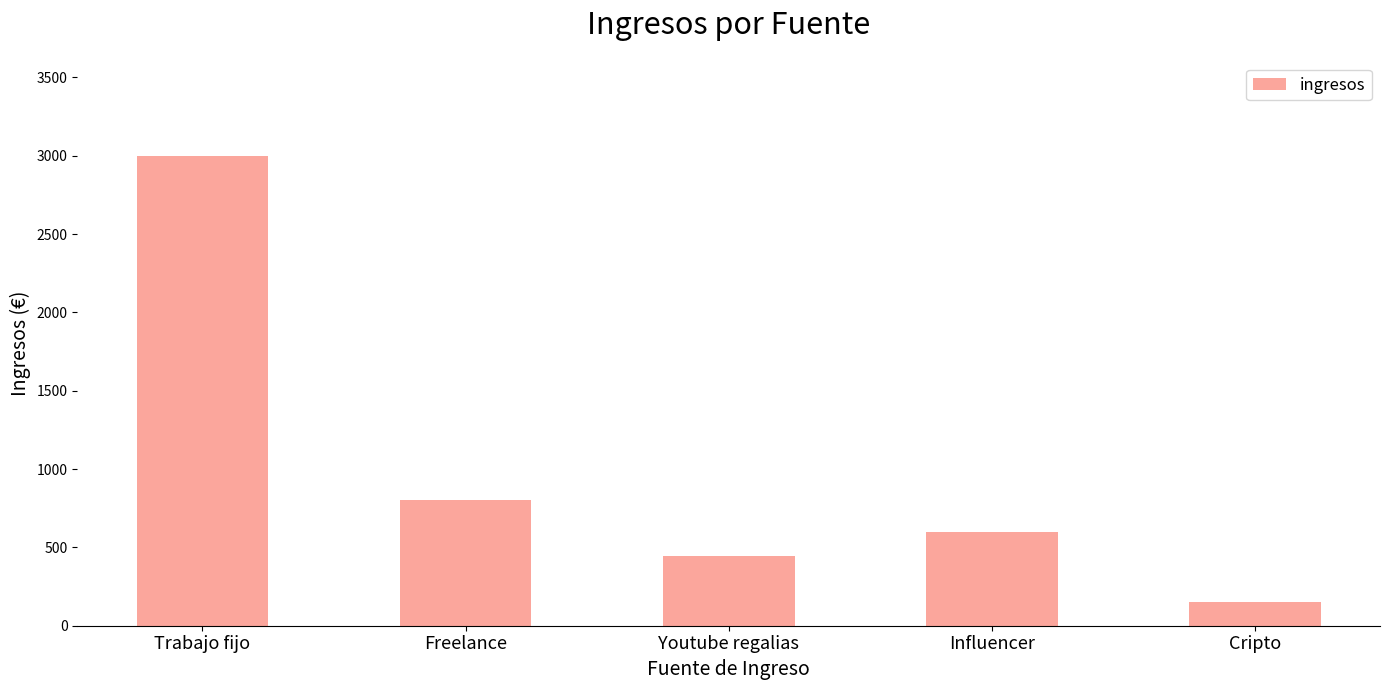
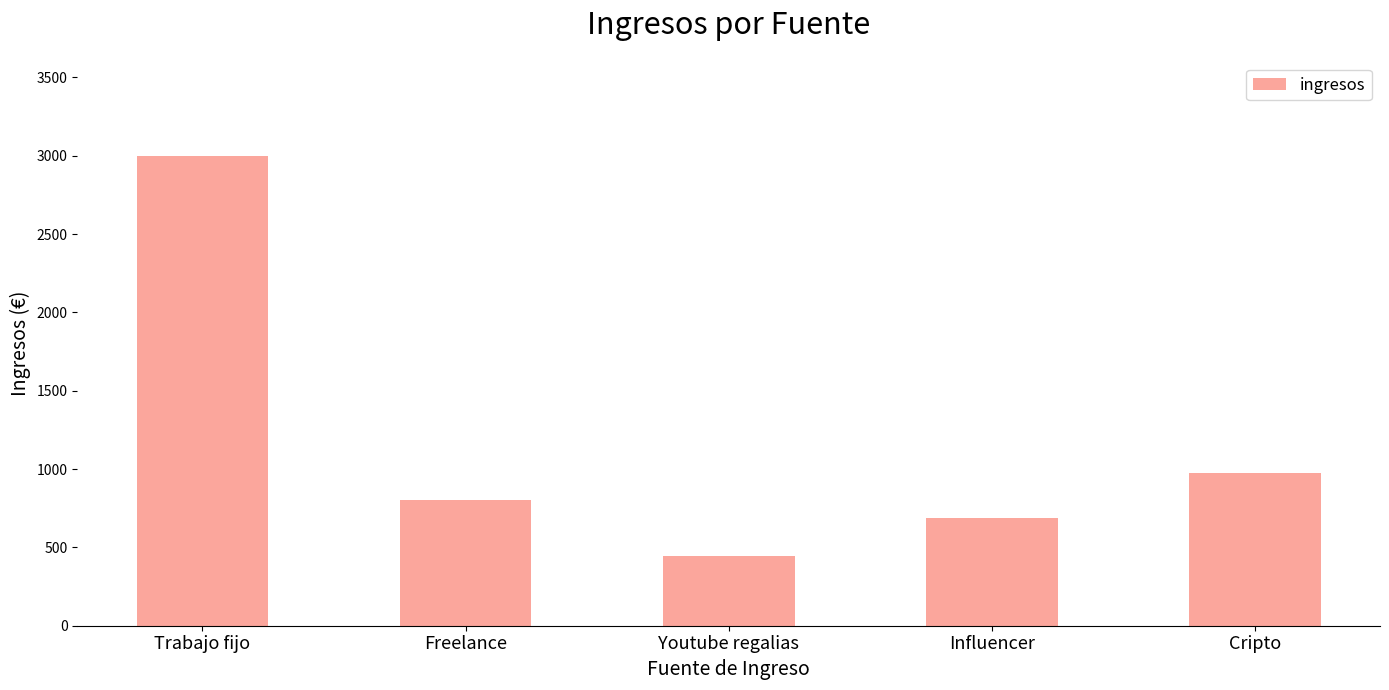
  {
    "Trabajo fijo": 3000,
    "Freelance": 800,
    "Youtube regalias": 440,
-   "Influencer": 600,
-   "Cripto": 150
+   "Influencer": 690,
+   "Cripto": 970
  }
